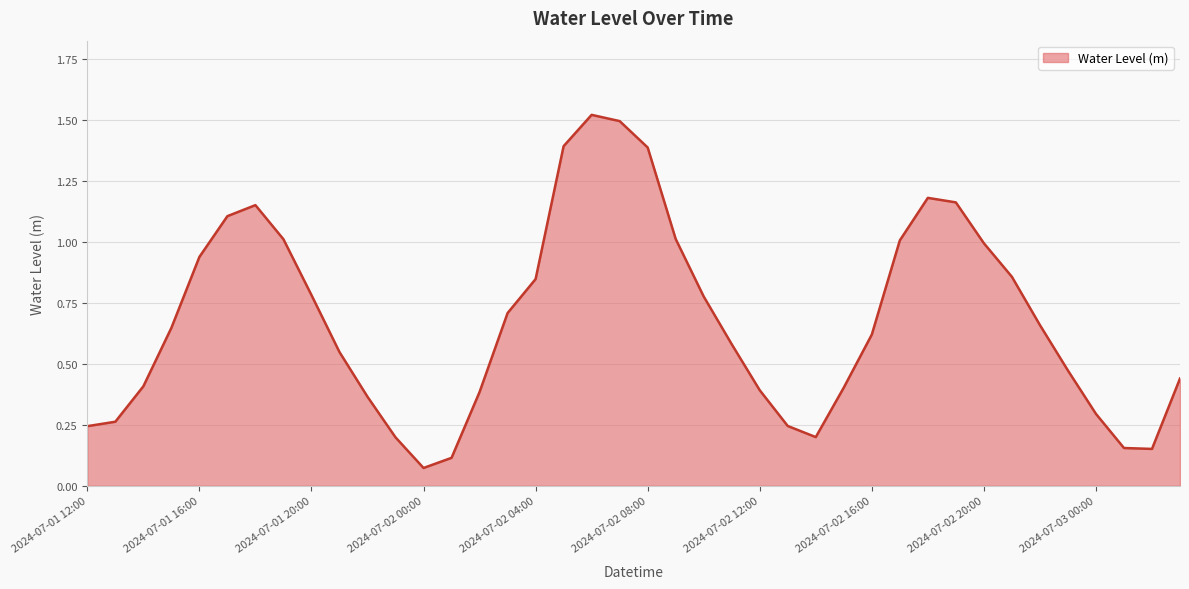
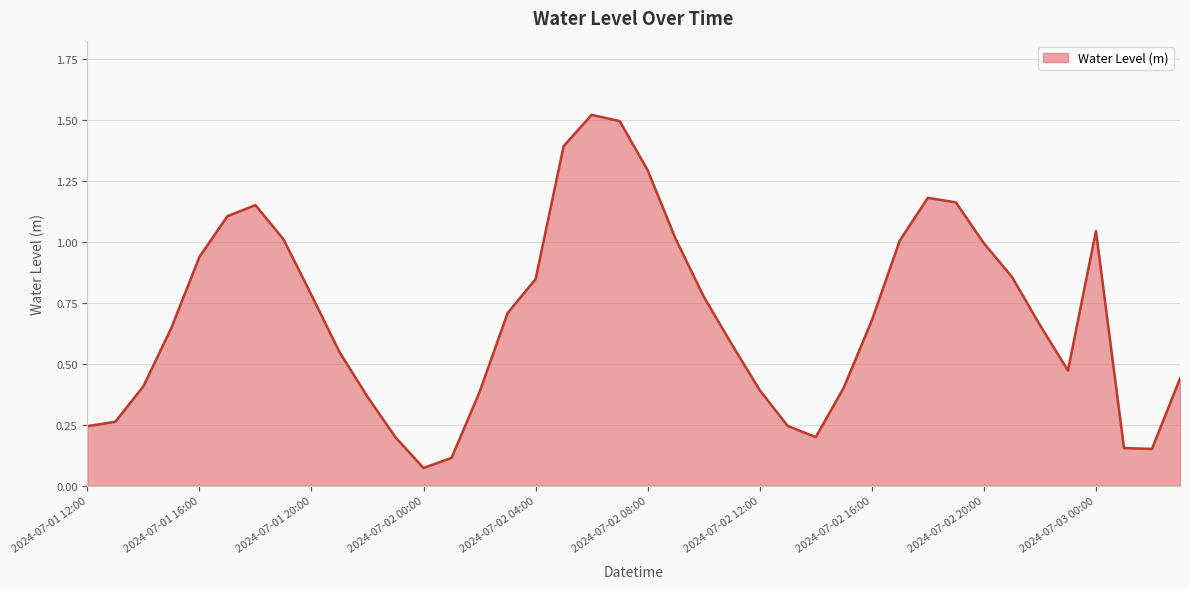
  {
    "2024-07-01 12:00": 0.24,
    "2024-07-01 16:00": 0.94,
    "2024-07-01 20:00": 0.78,
    "2024-07-02 00:00": 0.07,
    "2024-07-02 04:00": 0.85,
-   "2024-07-02 08:00": 1.39,
+   "2024-07-02 08:00": 1.29,
    "2024-07-02 12:00": 0.39,
-   "2024-07-02 16:00": 0.62,
+   "2024-07-02 16:00": 0.68,
    "2024-07-02 20:00": 0.99,
-   "2024-07-03 00:00": 0.29
+   "2024-07-03 00:00": 1.04
  }
